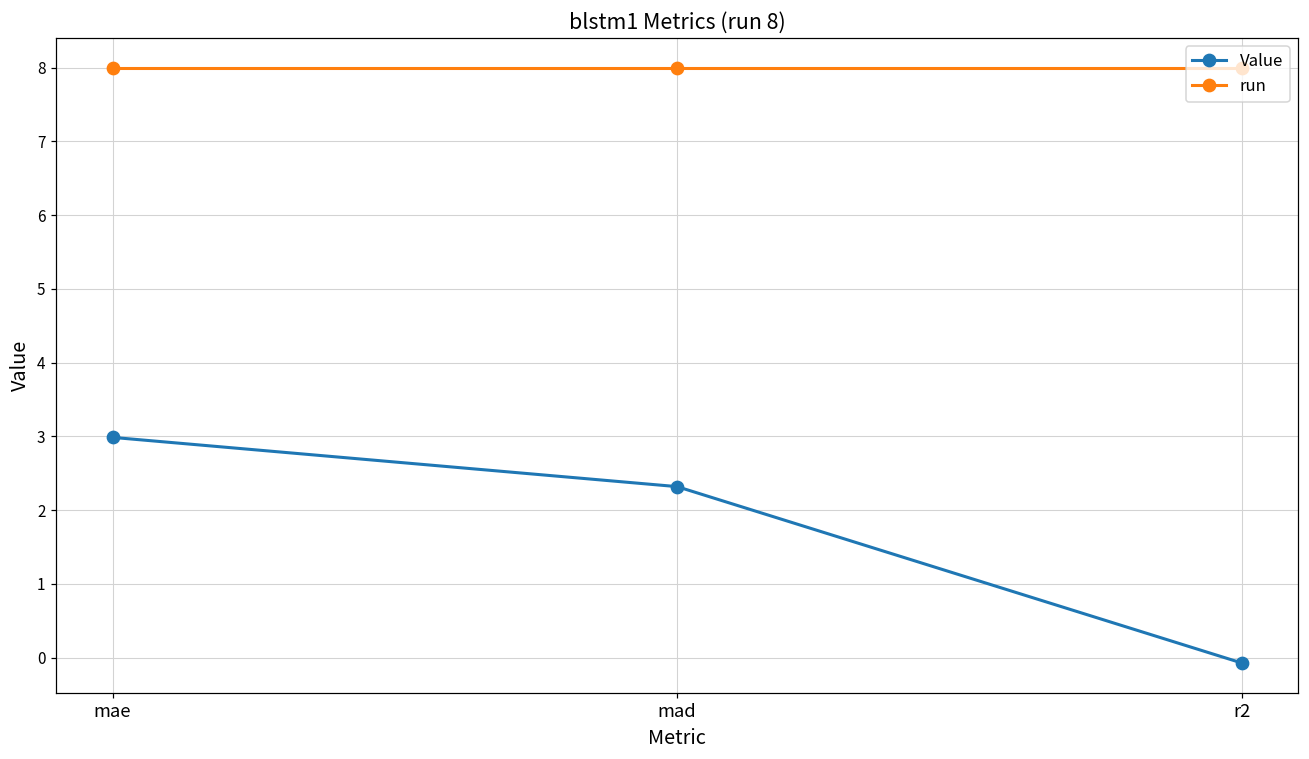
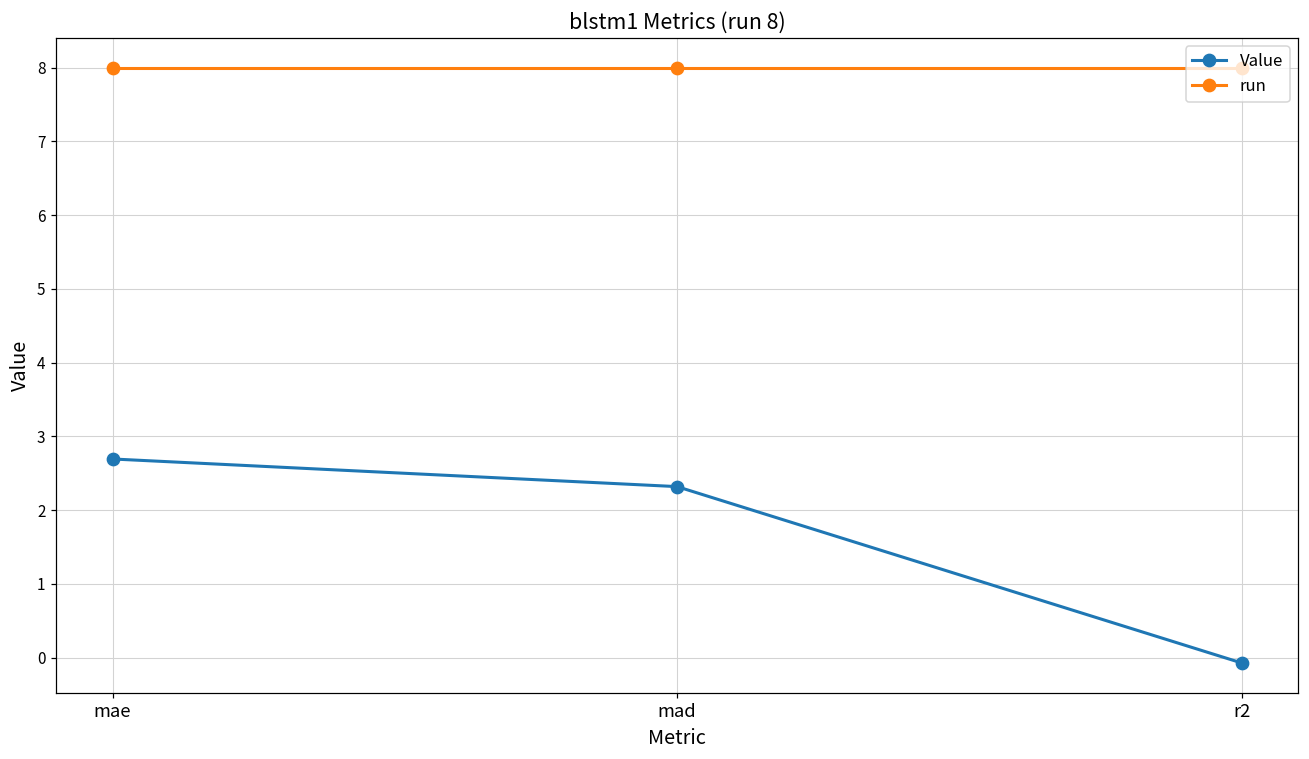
  {
    "Value": {
-     "mae": 3.0,
+     "mae": 2.7,
      "mad": 2.3,
      "r2": -0.1
    },
    "run": {
      "mae": 8.0,
      "mad": 8.0
    }
  }
